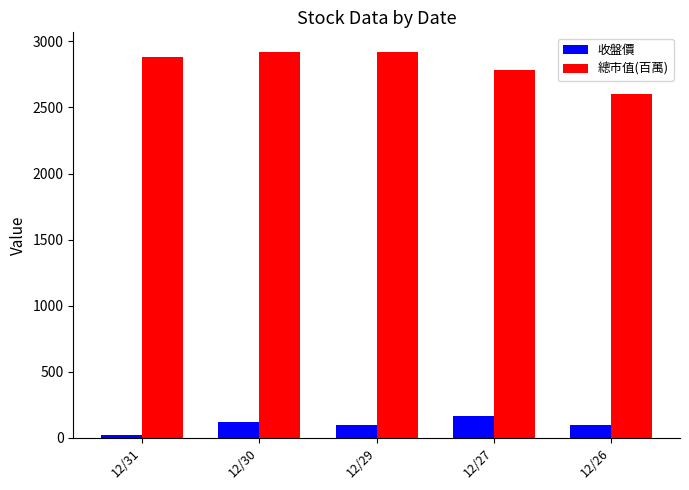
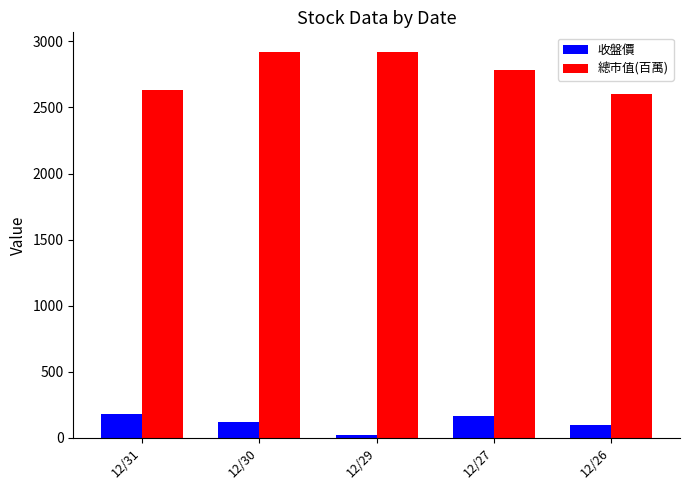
  {
    "收盤價": {
-     "12/31": 20,
+     "12/31": 180,
      "12/30": 120,
-     "12/29": 100,
+     "12/29": 20,
      "12/27": 160,
      "12/26": 100
    },
    "總市值(百萬)": {
-     "12/31": 2880,
+     "12/31": 2630,
      "12/30": 2920,
      "12/29": 2920,
      "12/27": 2780,
      "12/26": 2600
    }
  }
